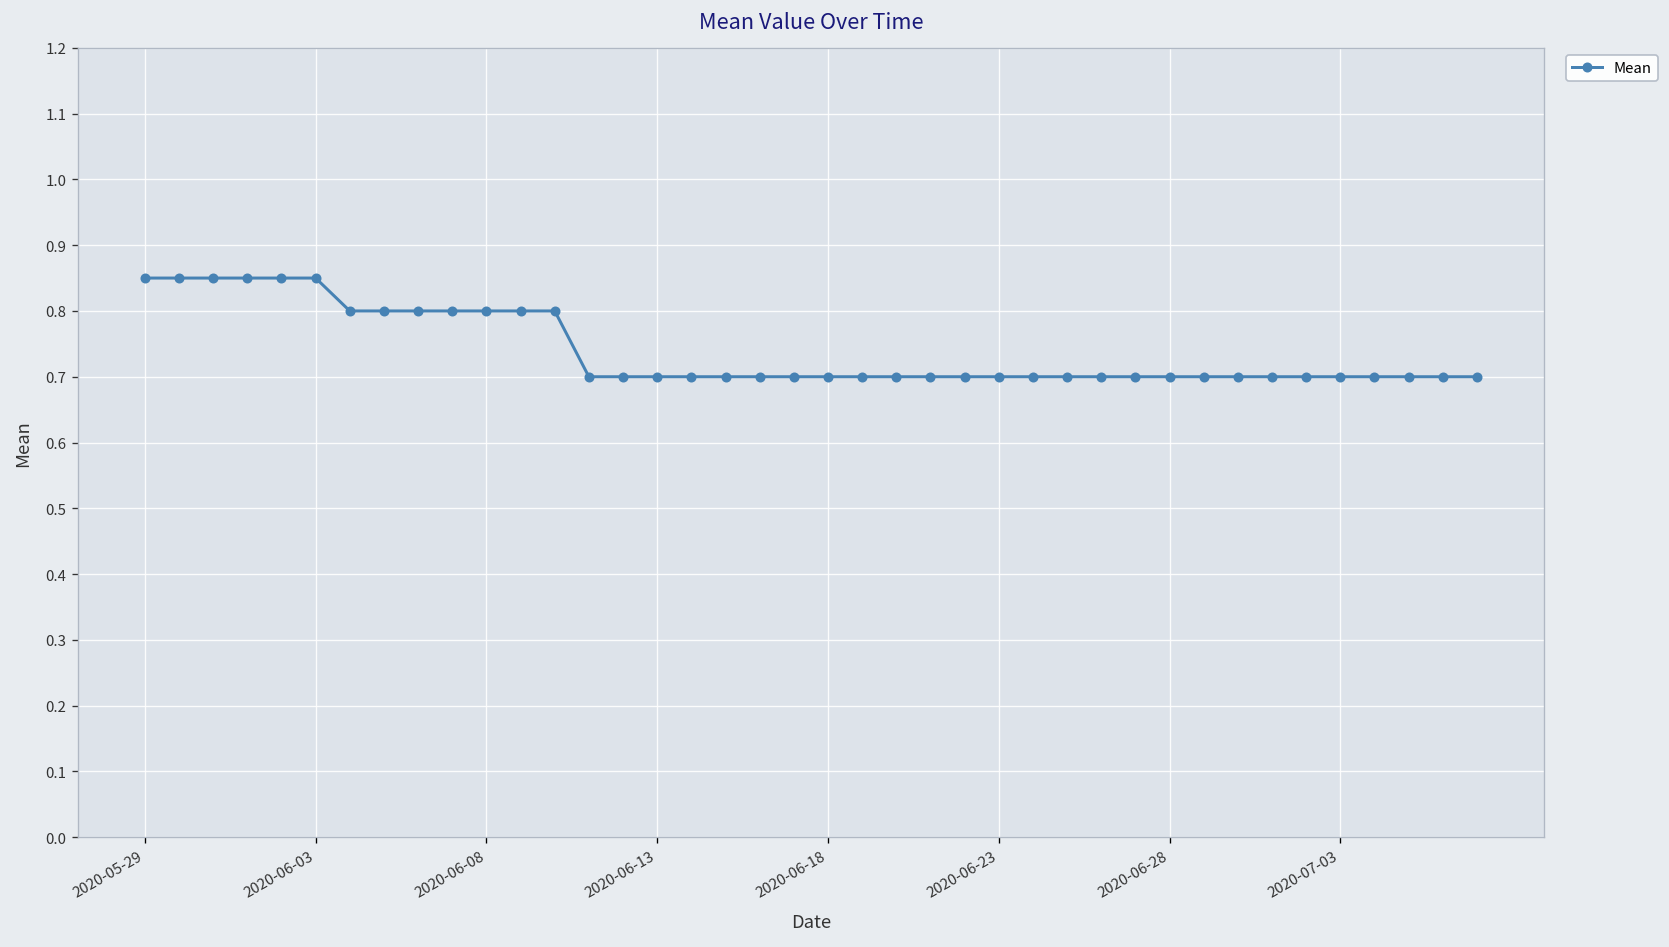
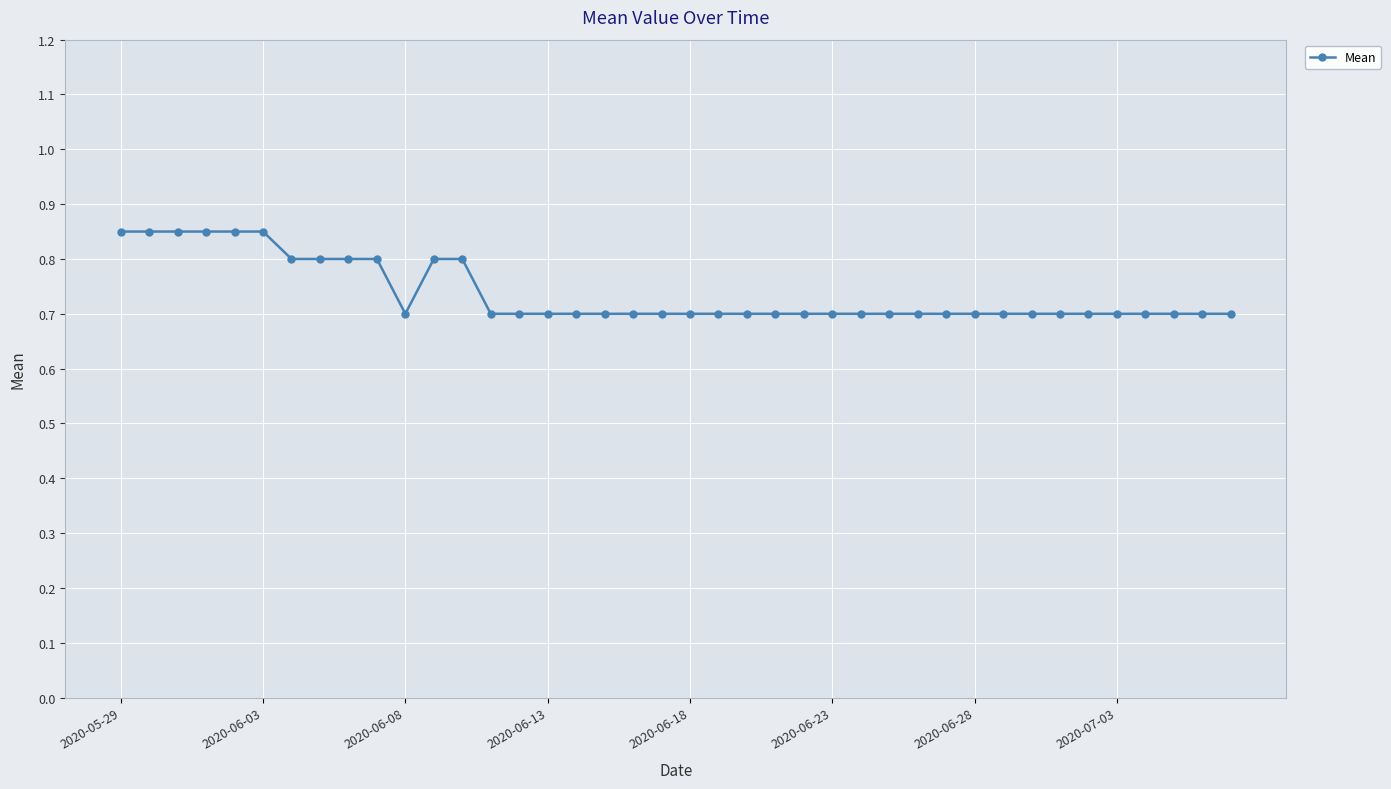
  {
    "2020-05-29": 0.85,
    "2020-06-03": 0.85,
-   "2020-06-08": 0.8,
+   "2020-06-08": 0.7,
    "2020-06-13": 0.7,
    "2020-06-18": 0.7,
    "2020-06-23": 0.7,
    "2020-06-28": 0.7,
    "2020-07-03": 0.7
  }
